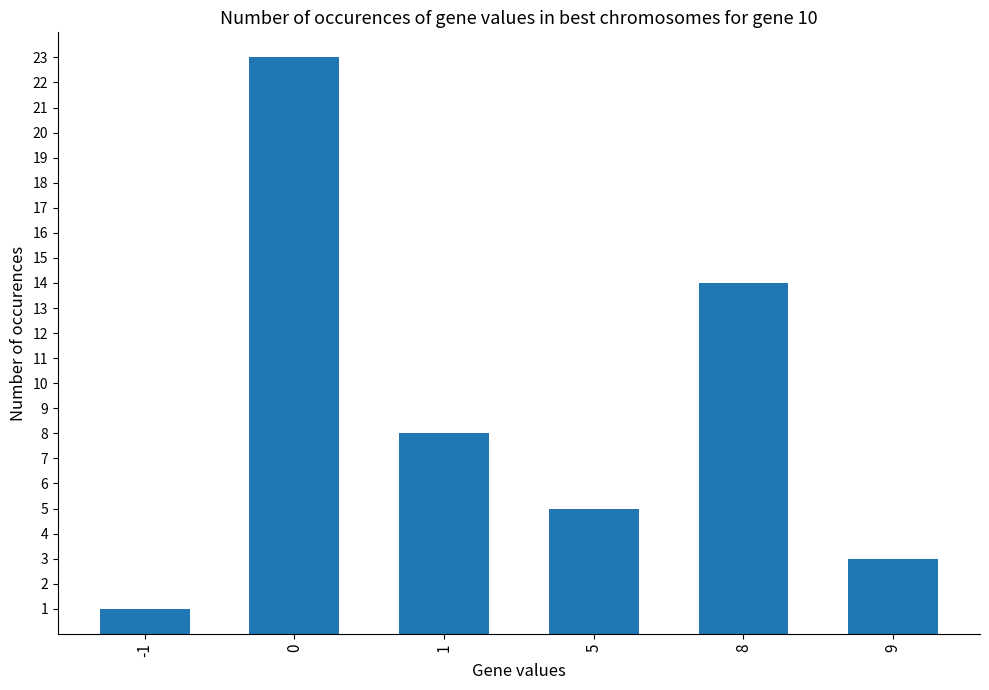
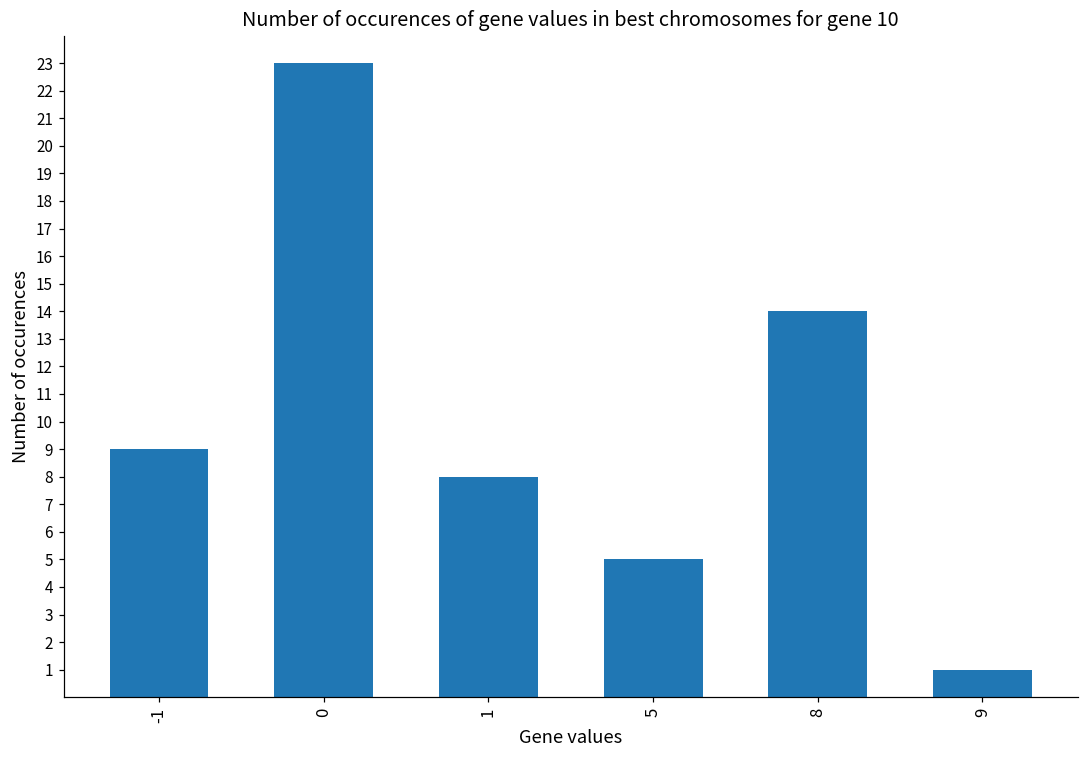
  {
-   "-1": 1,
+   "-1": 9,
    "0": 23,
    "1": 8,
    "5": 5,
    "8": 14,
-   "9": 3
+   "9": 1
  }
